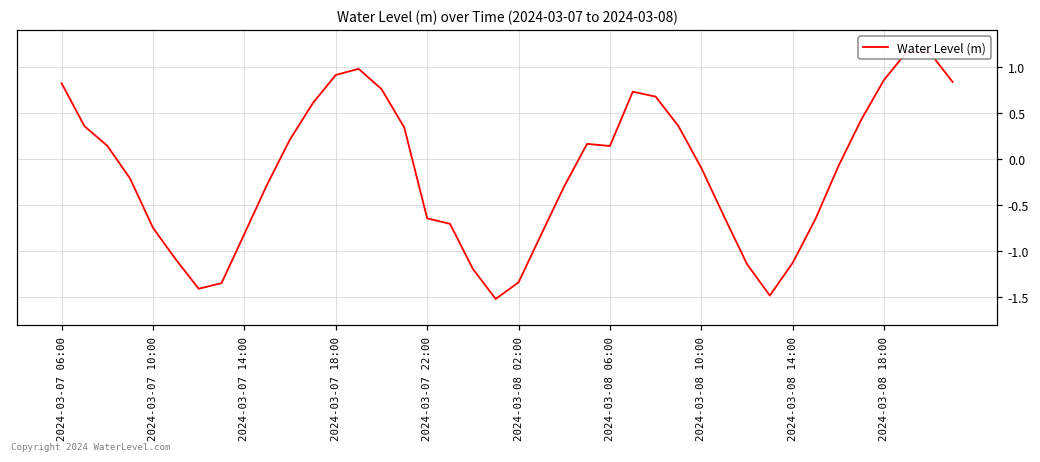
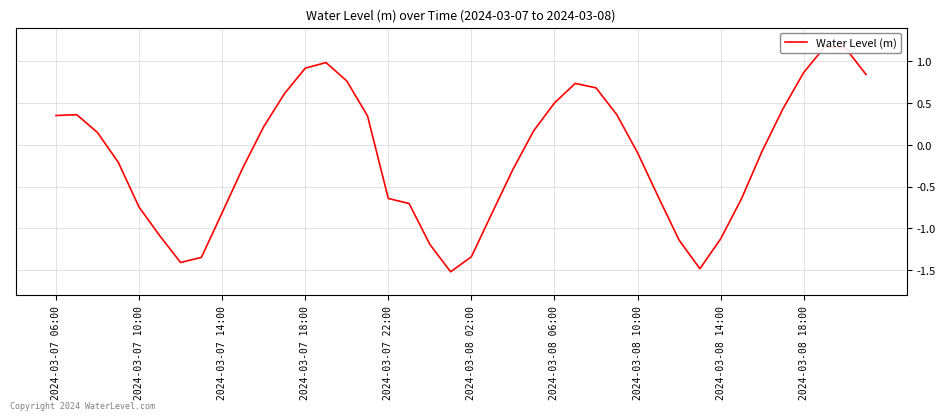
  {
-   "2024-03-07 06:00": 0.8,
+   "2024-03-07 06:00": 0.3,
    "2024-03-07 10:00": -0.7,
    "2024-03-07 14:00": -0.8,
    "2024-03-07 18:00": 0.9,
    "2024-03-07 22:00": -0.6,
    "2024-03-08 02:00": -1.3,
-   "2024-03-08 06:00": 0.1,
+   "2024-03-08 06:00": 0.5,
    "2024-03-08 10:00": -0.1,
    "2024-03-08 14:00": -1.1,
    "2024-03-08 18:00": 0.9
  }
